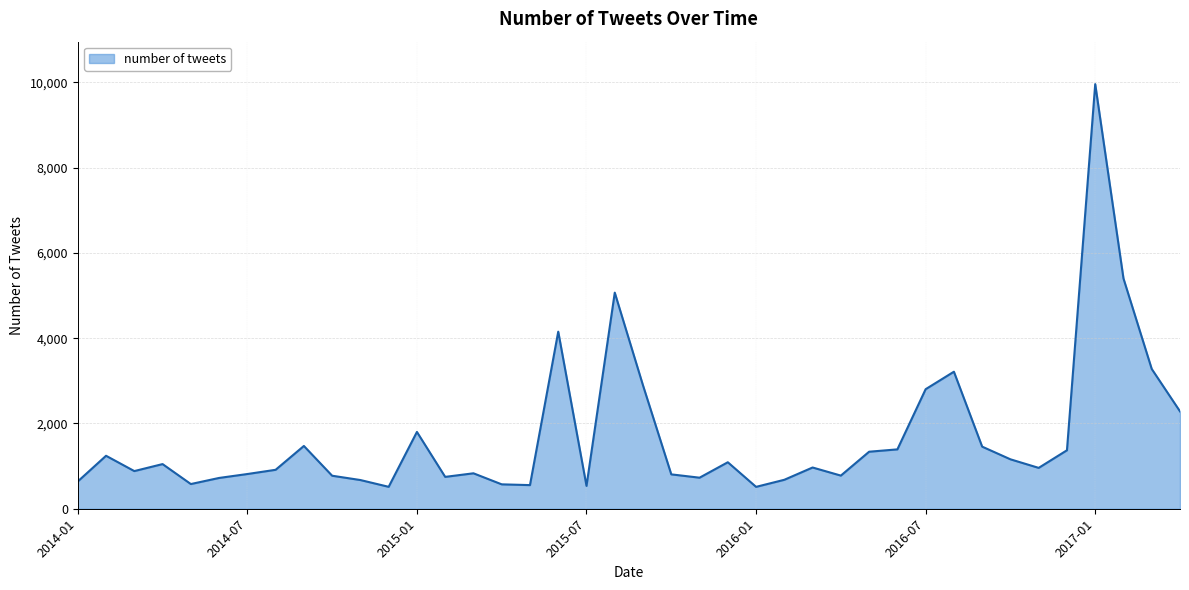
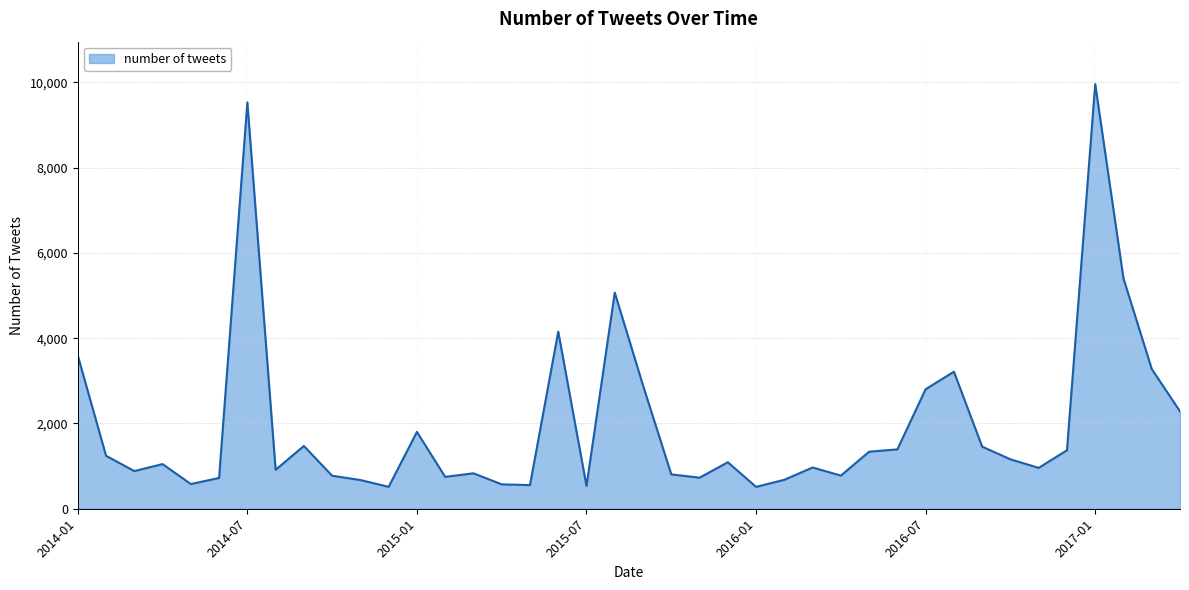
  {
-   "2014-01": "600",
-   "2014-07": "800",
+   "2014-01": "3,600",
+   "2014-07": "9,500",
    "2015-01": "1,800",
    "2015-07": "500",
    "2016-01": "500",
    "2016-07": "2,800",
    "2017-01": "10,000"
  }
